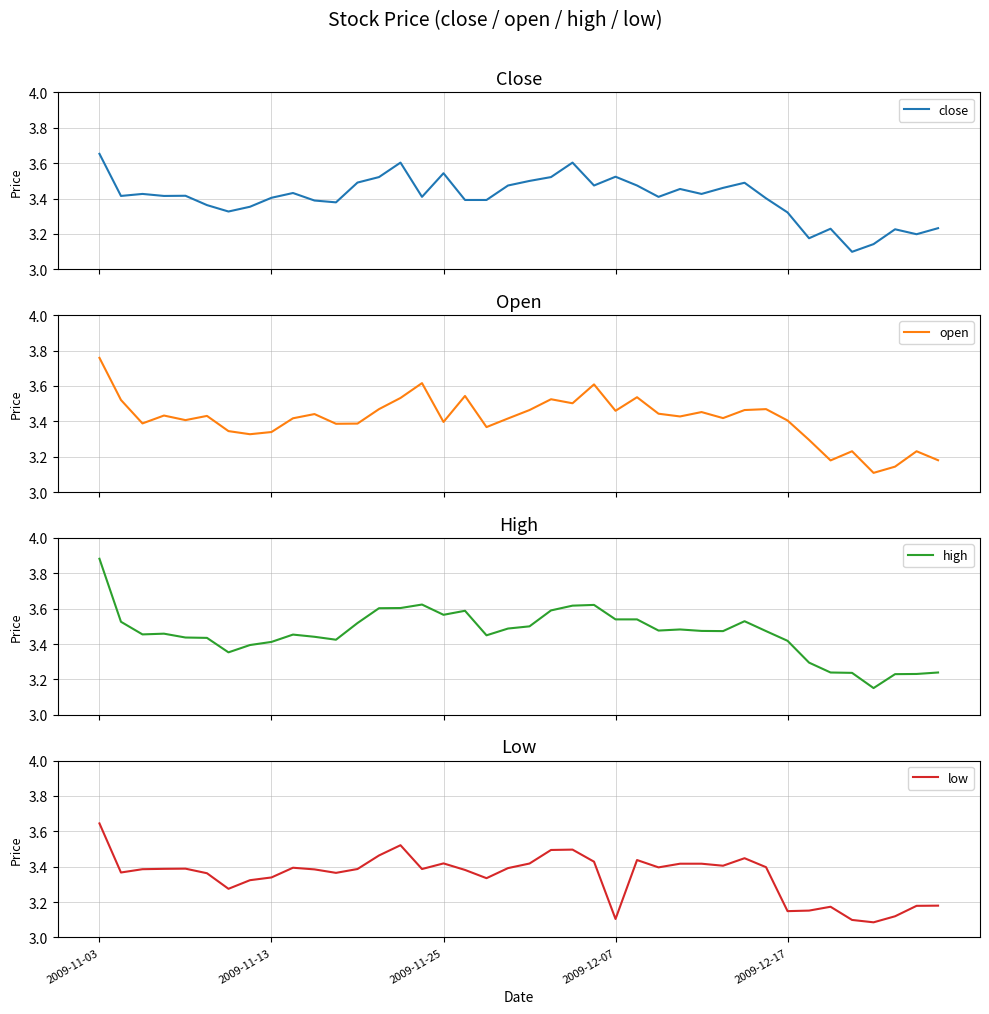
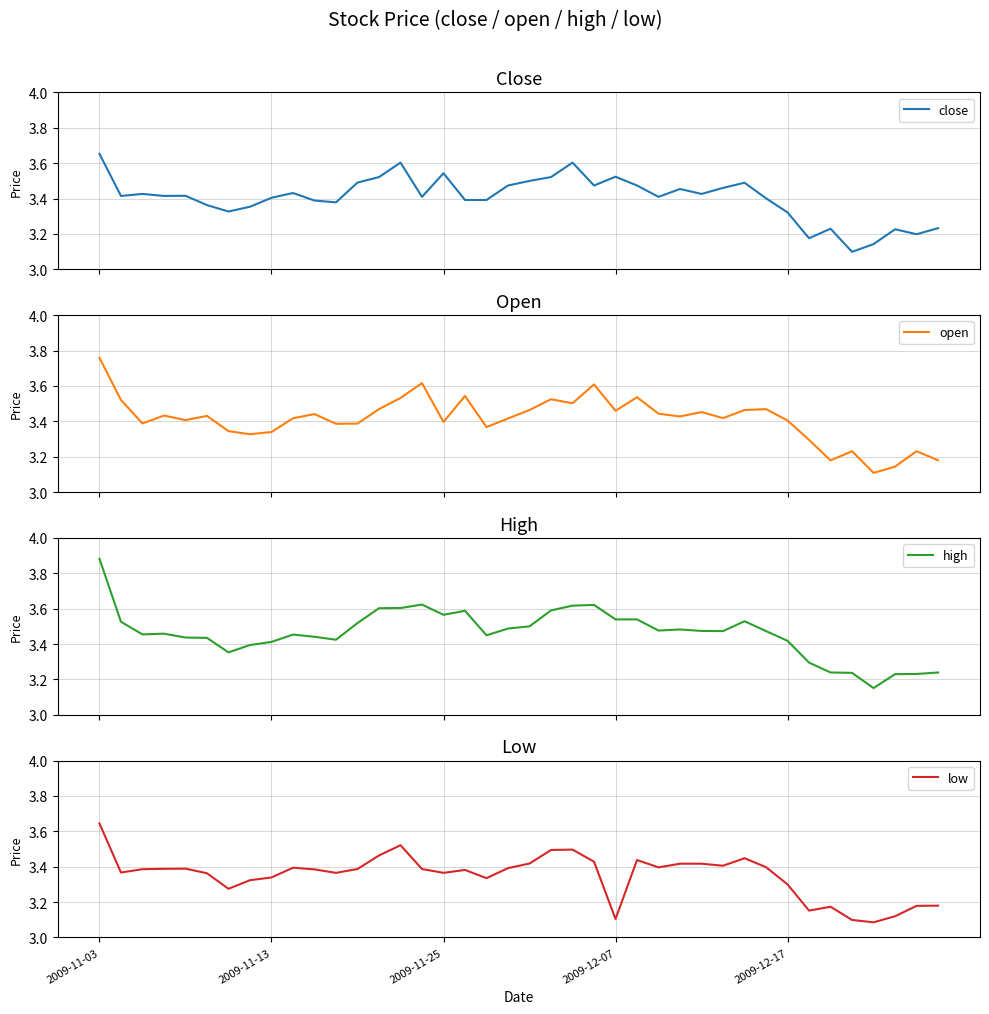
  {
    "Low": {
      "2009-11-03": 3.64,
      "2009-11-13": 3.34,
-     "2009-11-25": 3.42,
+     "2009-11-25": 3.37,
      "2009-12-07": 3.10,
-     "2009-12-17": 3.15
+     "2009-12-17": 3.30
    }
  }
